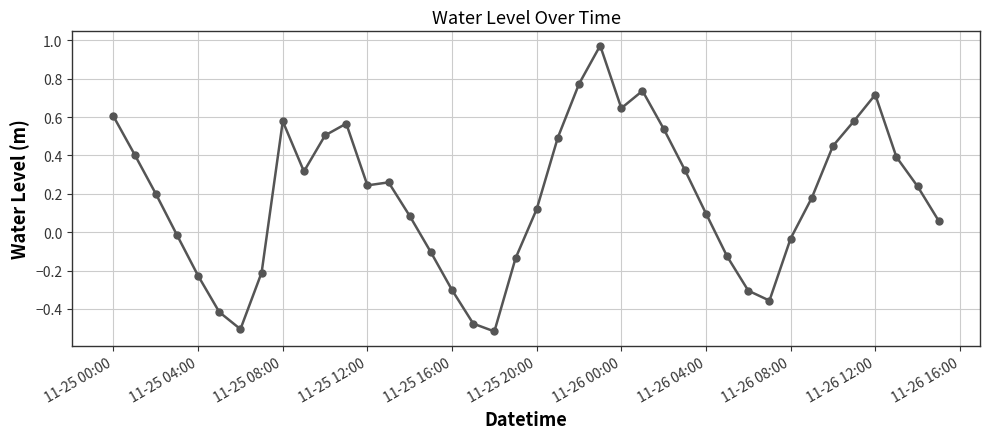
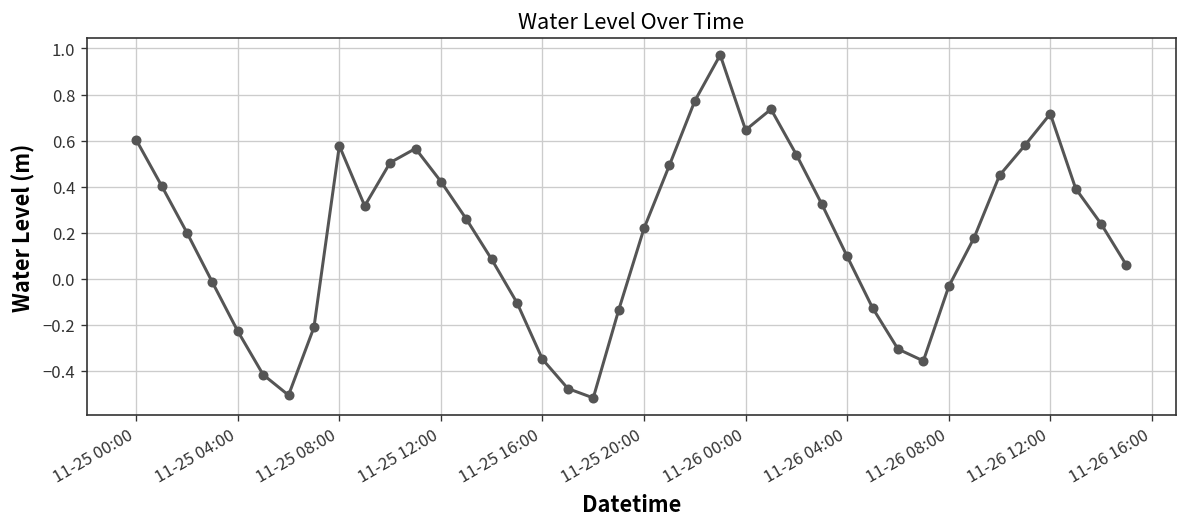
  {
    "11-25 00:00": 0.60,
    "11-25 04:00": -0.23,
    "11-25 08:00": 0.58,
-   "11-25 12:00": 0.24,
-   "11-25 16:00": -0.30,
-   "11-25 20:00": 0.12,
+   "11-25 12:00": 0.42,
+   "11-25 16:00": -0.35,
+   "11-25 20:00": 0.22,
    "11-26 00:00": 0.65,
    "11-26 04:00": 0.10,
    "11-26 08:00": -0.03,
    "11-26 12:00": 0.72
  }
